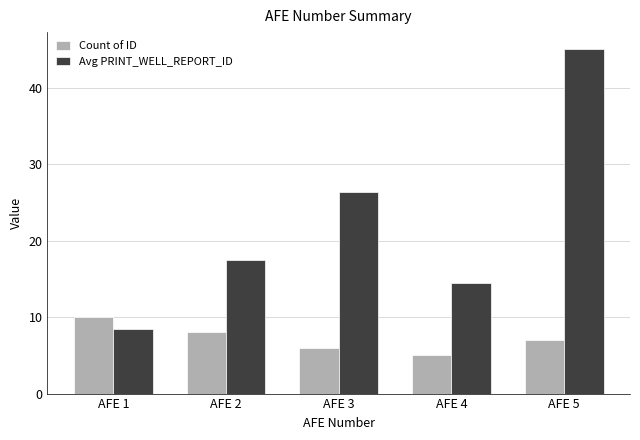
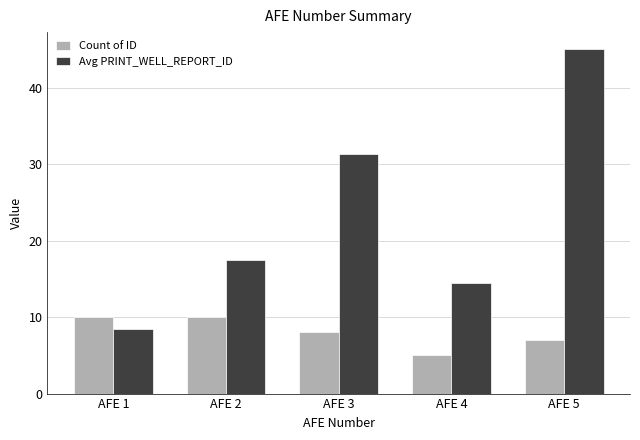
  {
    "Count of ID": {
      "AFE 1": 10,
-     "AFE 2": 8,
-     "AFE 3": 6,
+     "AFE 2": 10,
+     "AFE 3": 8,
      "AFE 4": 5,
      "AFE 5": 7
    },
    "Avg PRINT_WELL_REPORT_ID": {
      "AFE 1": 9,
      "AFE 2": 18,
-     "AFE 3": 26,
+     "AFE 3": 31,
      "AFE 4": 15,
      "AFE 5": 45
    }
  }
